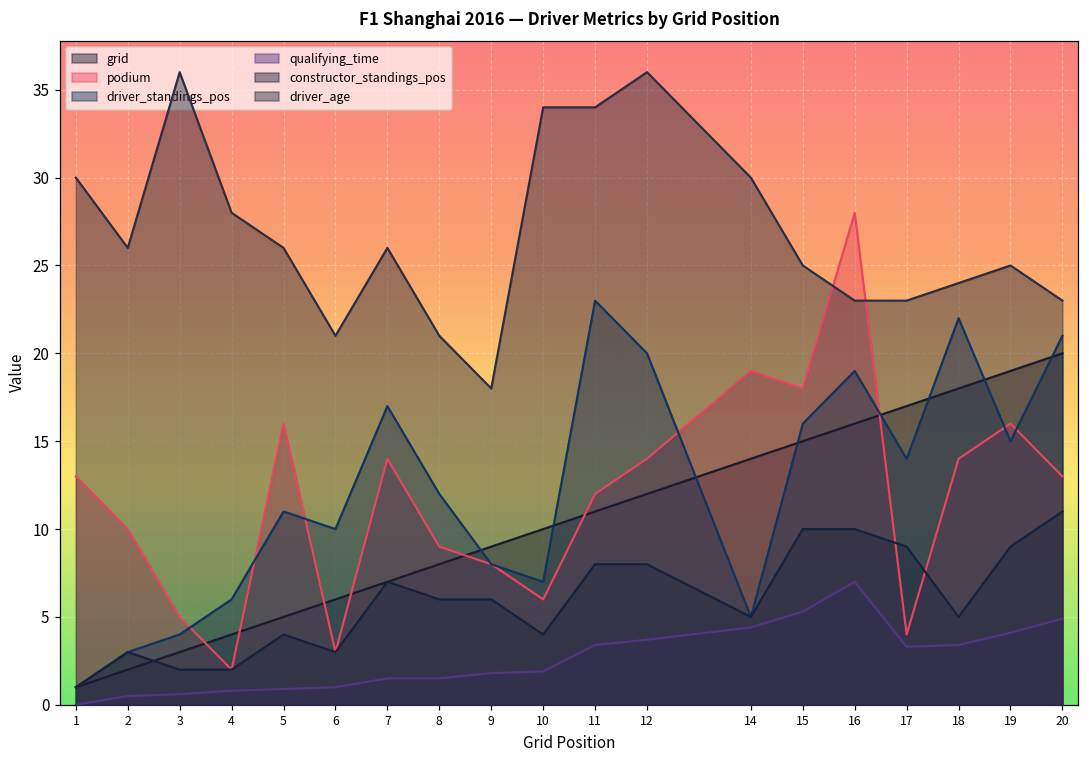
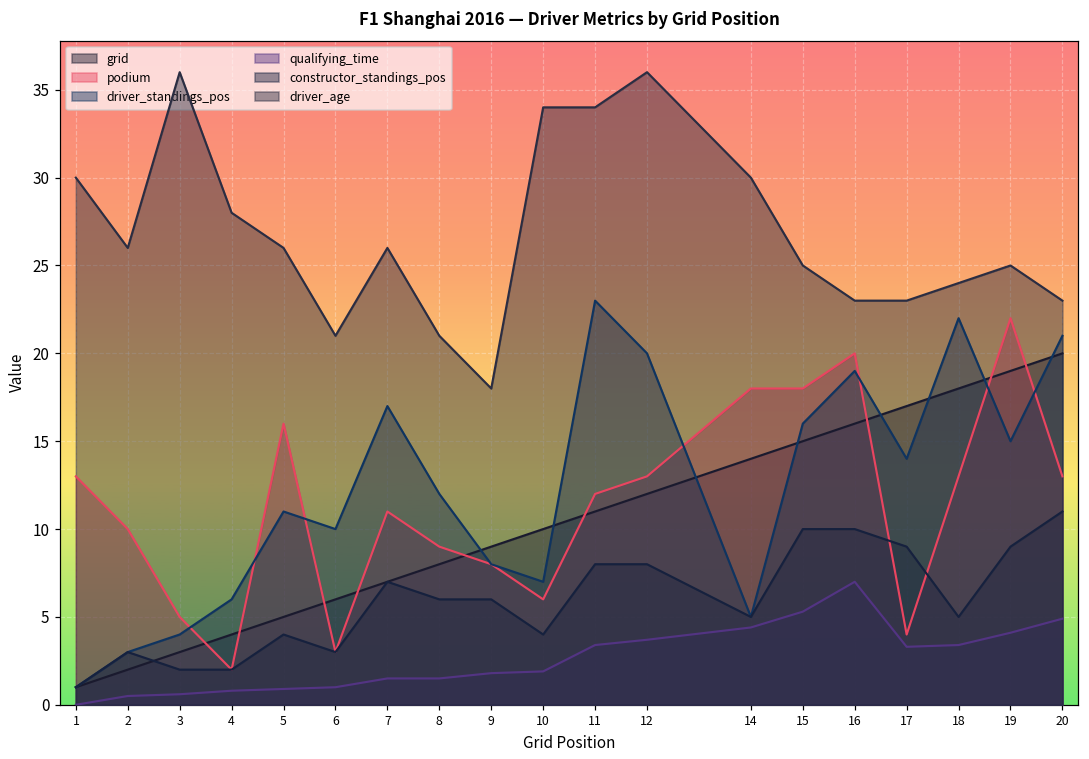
  {
    "podium": {
      "1": 13,
      "2": 10,
      "3": 5,
      "5": 16,
-     "7": 14,
+     "7": 11,
      "8": 9,
      "10": 6,
      "11": 12,
-     "12": 14,
-     "14": 19,
+     "12": 13,
+     "14": 18,
      "15": 18,
-     "16": 28,
+     "16": 20,
      "17": 4,
-     "18": 14,
-     "19": 16,
+     "18": 13,
+     "19": 22,
      "20": 13
    }
  }
